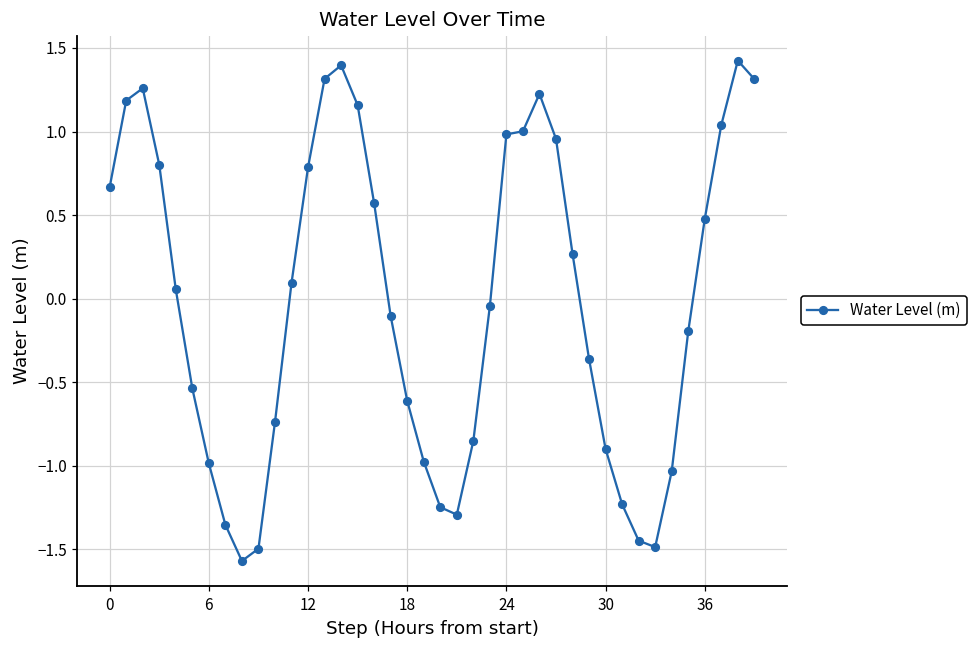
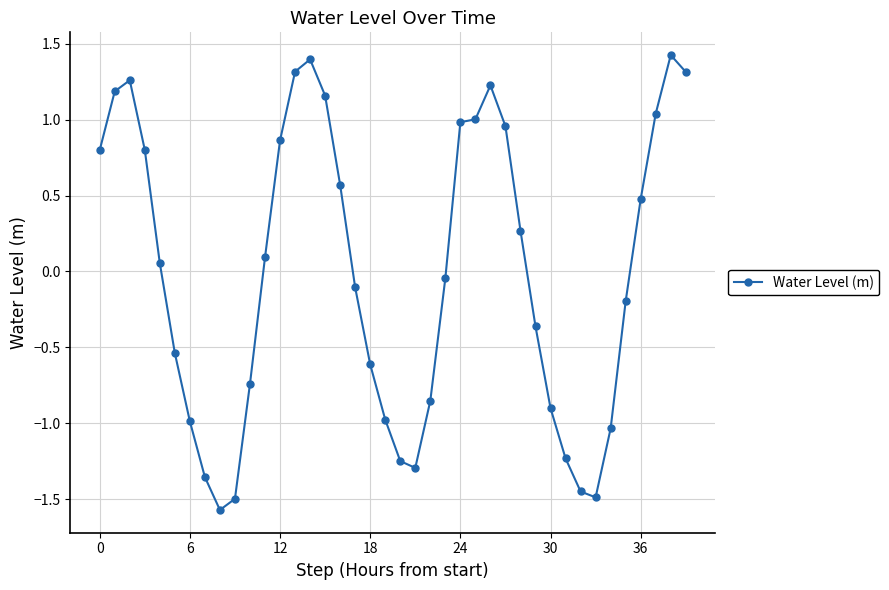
  {
-   "0": 0.67,
+   "0": 0.80,
    "6": -0.99,
-   "12": 0.79,
+   "12": 0.86,
    "18": -0.61,
    "24": 0.98,
    "30": -0.90,
    "36": 0.48
  }
